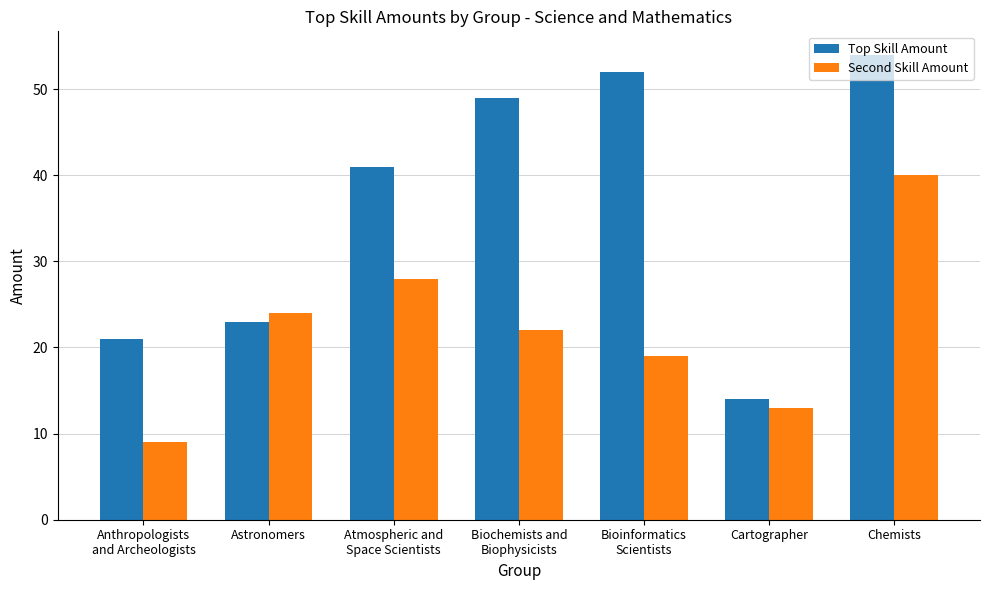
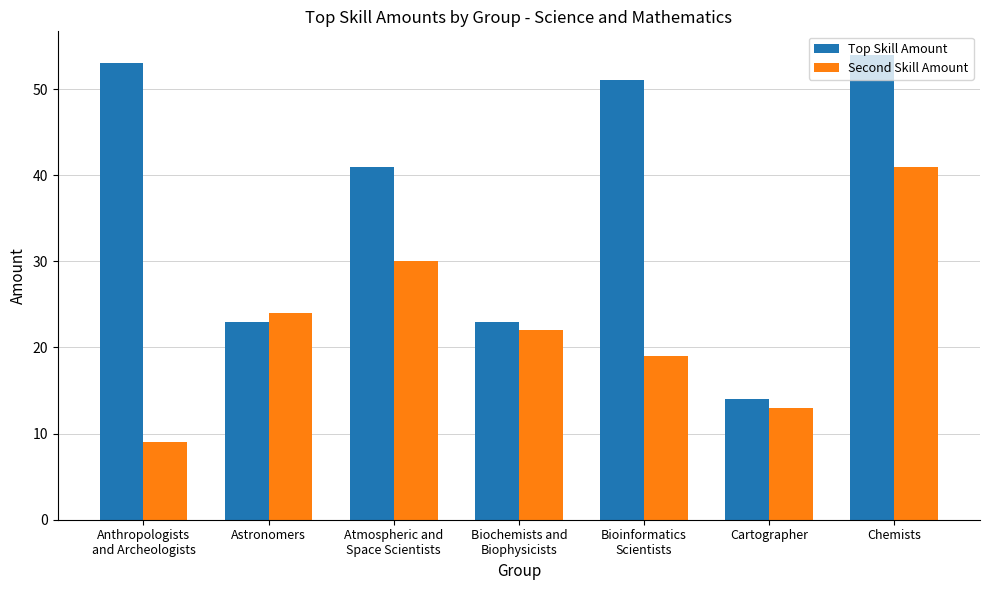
  {
    "Top Skill Amount": {
-     "Anthropologists and Archeologists": 21,
+     "Anthropologists and Archeologists": 53,
      "Astronomers": 23,
      "Atmospheric and Space Scientists": 41,
-     "Biochemists and Biophysicists": 49,
-     "Bioinformatics Scientists": 52,
+     "Biochemists and Biophysicists": 23,
+     "Bioinformatics Scientists": 51,
      "Cartographer": 14
    },
    "Second Skill Amount": {
      "Anthropologists and Archeologists": 9,
      "Astronomers": 24,
-     "Atmospheric and Space Scientists": 28,
+     "Atmospheric and Space Scientists": 30,
      "Biochemists and Biophysicists": 22,
      "Bioinformatics Scientists": 19,
      "Cartographer": 13,
-     "Chemists": 40
+     "Chemists": 41
    }
  }
